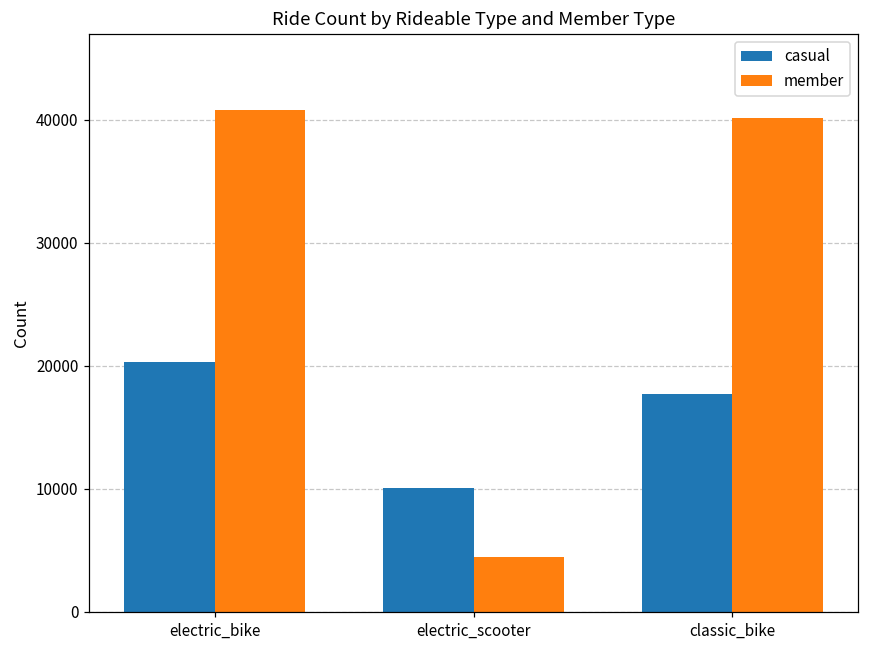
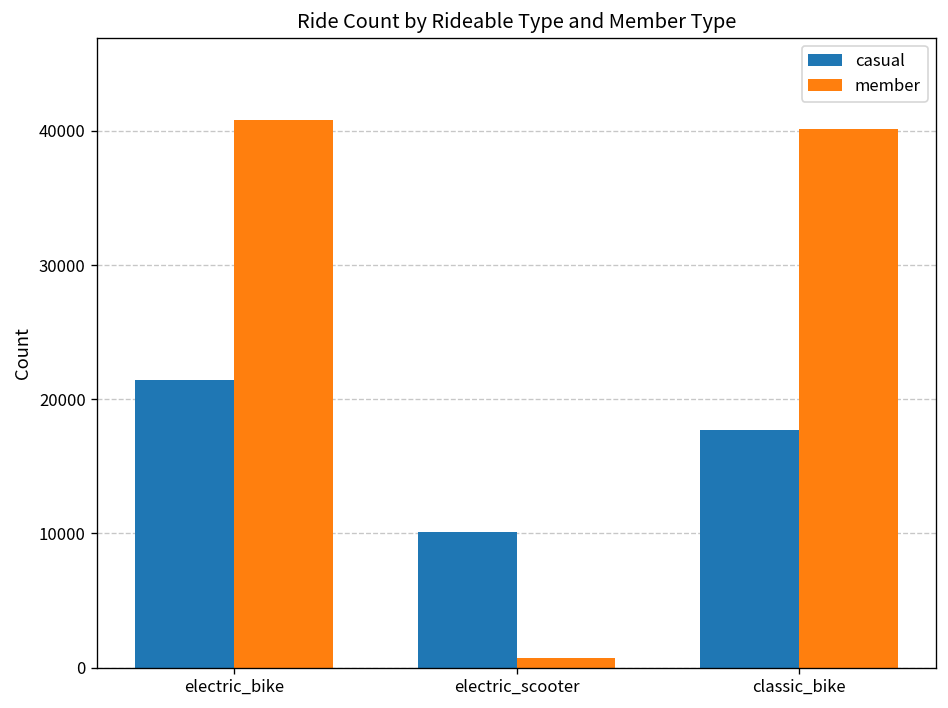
  {
    "casual": {
-     "electric_bike": 20300,
+     "electric_bike": 21400,
      "electric_scooter": 10100,
      "classic_bike": 17700
    },
    "member": {
      "electric_bike": 40800,
-     "electric_scooter": 4400,
+     "electric_scooter": 700,
      "classic_bike": 40200
    }
  }
